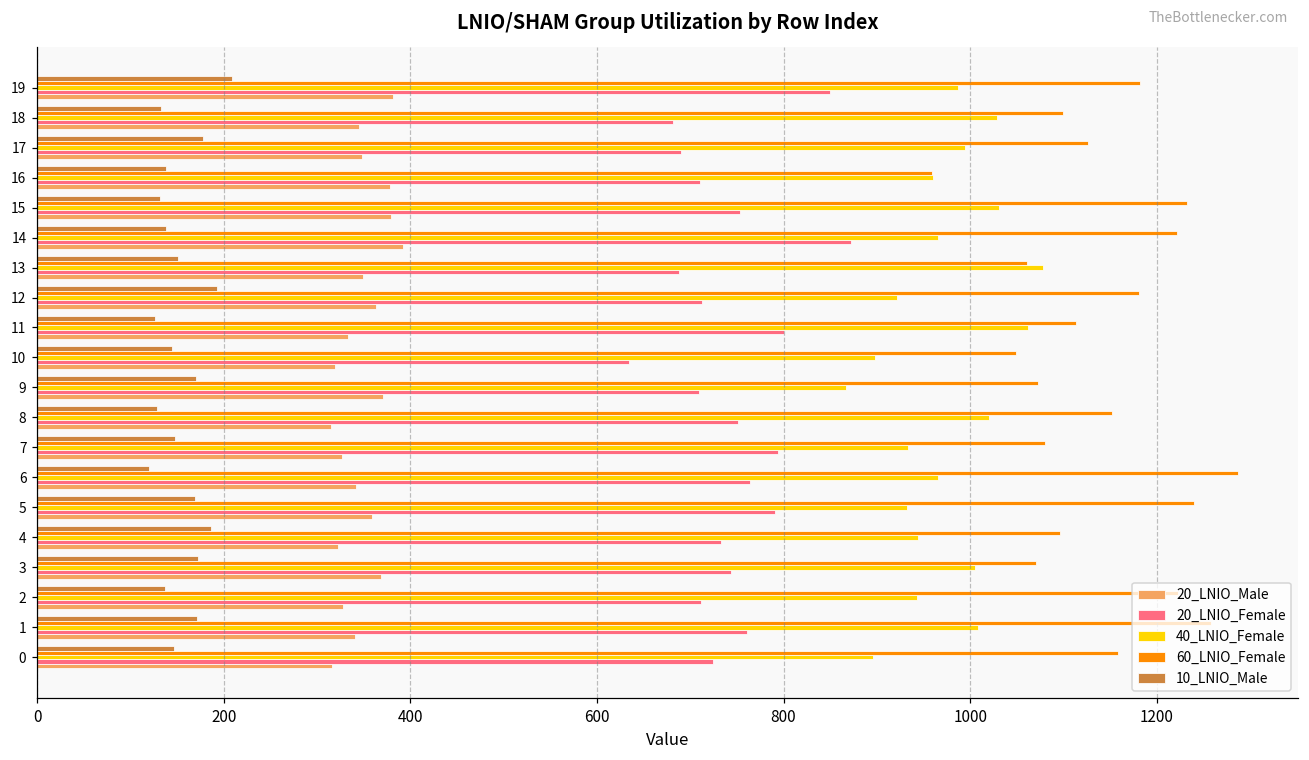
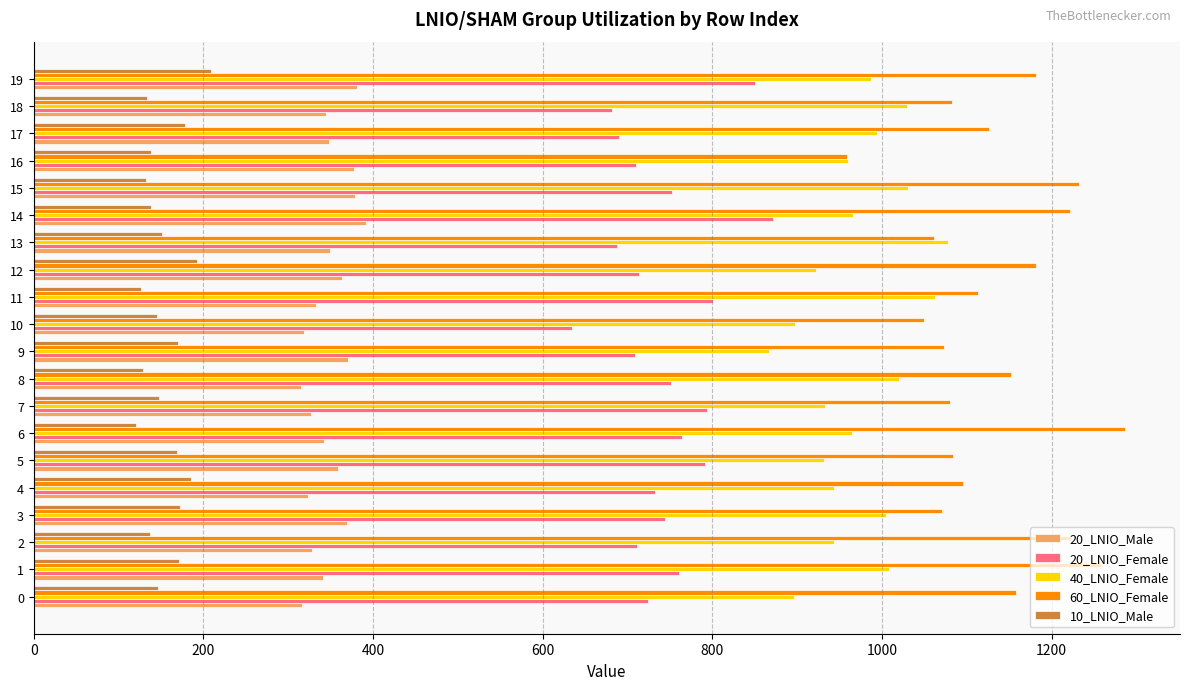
  {
    "20_LNIO_Female": {
      "19": 850,
      "18": 680,
      "17": 690,
      "16": 710,
      "15": 750,
      "14": 870,
      "13": 690,
      "12": 710,
      "11": 800,
      "10": 630,
      "9": 710,
      "8": 750,
      "7": 790,
      "6": 760,
      "5": 790,
      "4": 730,
      "3": 740,
      "2": 710,
      "1": 760,
      "0": 720
    },
    "40_LNIO_Female": {
      "19": 990,
      "18": 1030,
      "17": 990,
      "16": 960,
      "15": 1030,
      "14": 970,
      "13": 1080,
      "12": 920,
      "11": 1060,
      "10": 900,
      "9": 870,
      "8": 1020,
      "7": 930,
      "6": 970,
      "5": 930,
      "4": 940,
      "3": 1010,
      "2": 940,
      "1": 1010,
      "0": 900
    },
    "60_LNIO_Female": {
      "19": 1180,
-     "18": 1100,
+     "18": 1080,
      "17": 1130,
      "16": 960,
      "15": 1230,
      "14": 1220,
      "13": 1060,
      "12": 1180,
      "11": 1110,
      "10": 1050,
      "9": 1070,
      "8": 1150,
      "7": 1080,
      "6": 1290,
-     "5": 1240,
+     "5": 1080,
      "4": 1100,
      "3": 1070,
      "0": 1160
    }
  }
